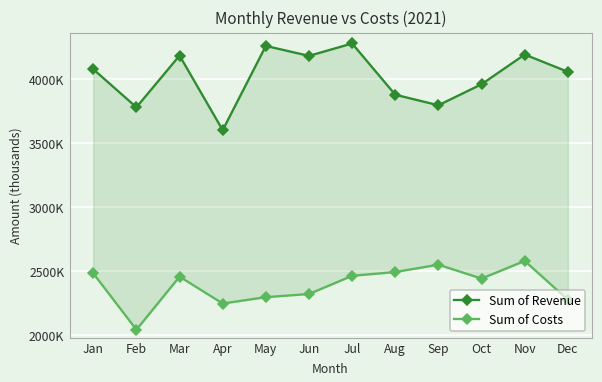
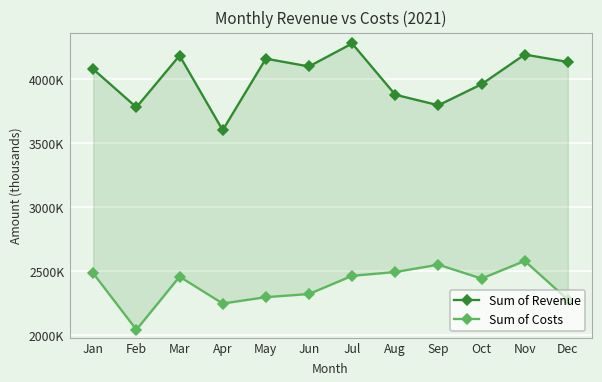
  {
    "Sum of Revenue": {
      "Jan": 4080000,
      "Feb": 3780000,
      "Mar": 4190000,
      "Apr": 3600000,
-     "May": 4260000,
-     "Jun": 4180000,
+     "May": 4160000,
+     "Jun": 4100000,
      "Jul": 4280000,
      "Aug": 3880000,
      "Sep": 3800000,
      "Oct": 3960000,
      "Nov": 4190000,
-     "Dec": 4060000
+     "Dec": 4140000
    },
    "Sum of Costs": {
      "Jan": 2480000,
      "Feb": 2040000,
      "Mar": 2460000,
      "Apr": 2250000,
      "May": 2300000,
      "Jun": 2320000,
      "Jul": 2460000,
      "Aug": 2490000,
      "Sep": 2550000,
      "Oct": 2440000,
      "Nov": 2580000
    }
  }
